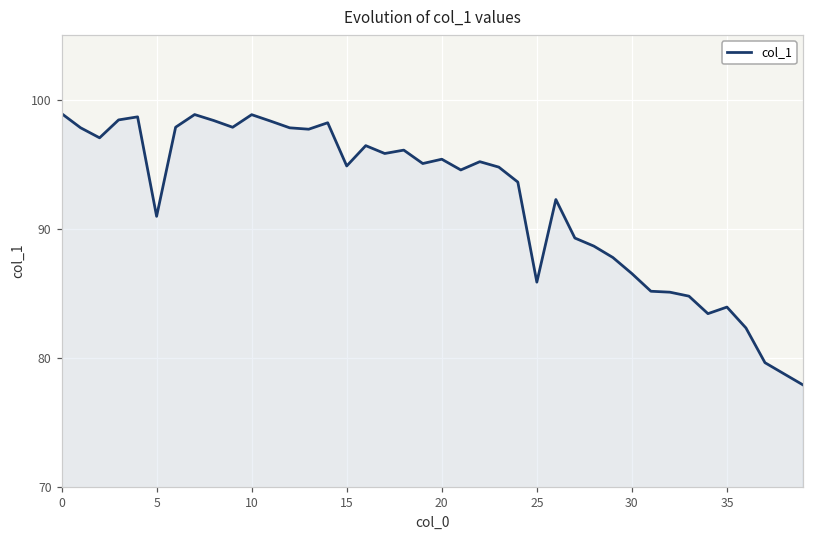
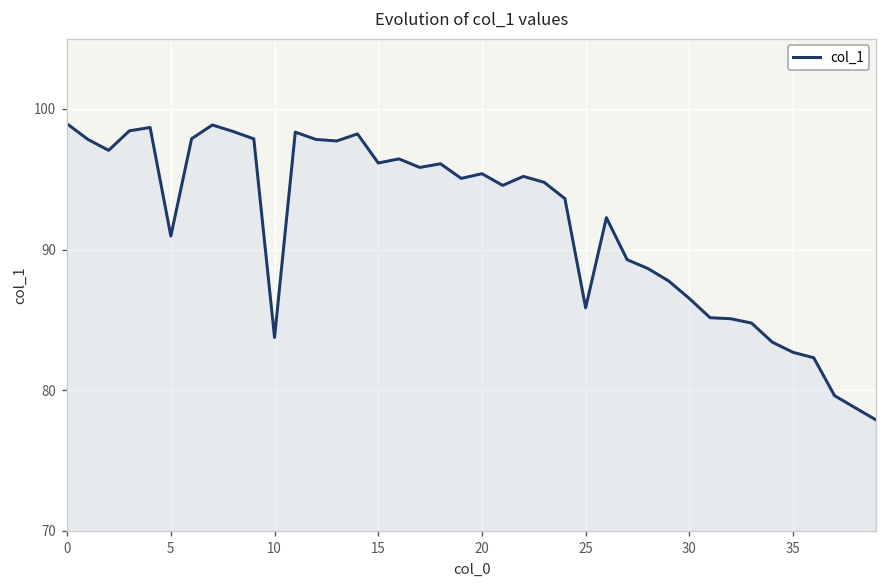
  {
    "0": 98.9,
    "5": 91.0,
-   "10": 98.8,
-   "15": 94.9,
+   "10": 83.8,
+   "15": 96.2,
    "20": 95.4,
    "25": 85.9,
    "30": 86.5,
-   "35": 83.9
+   "35": 82.7
  }
